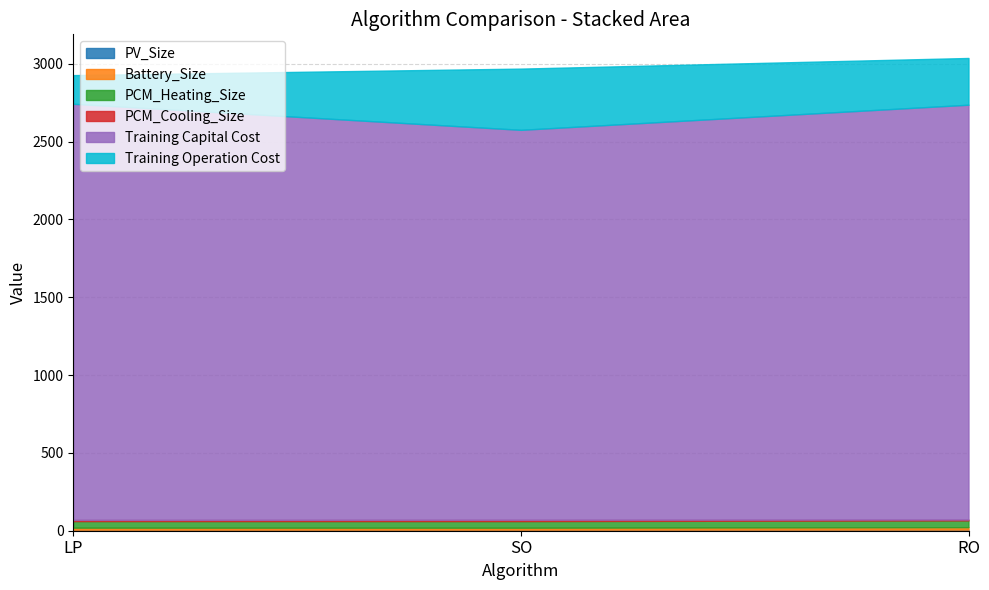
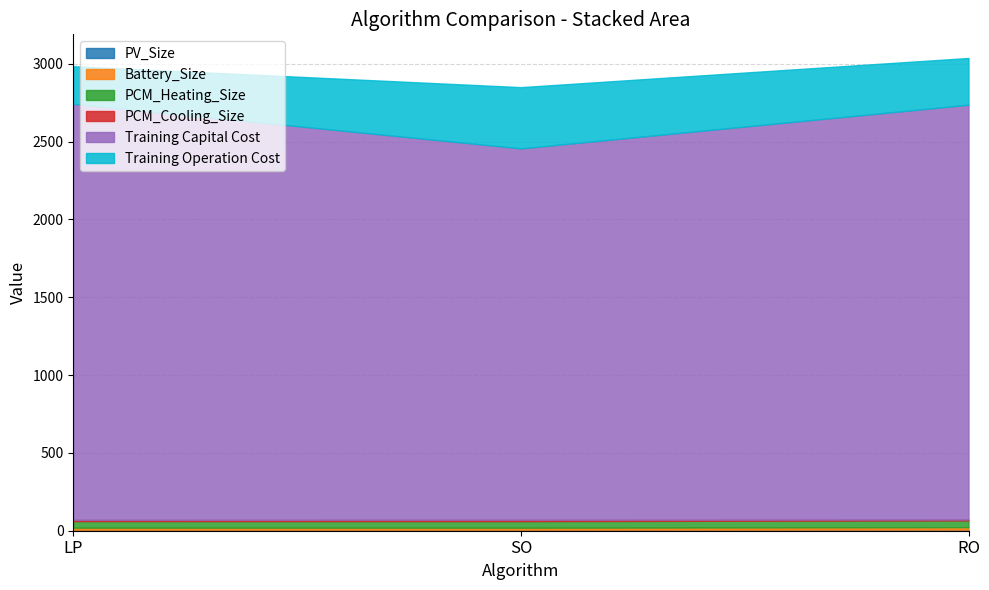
  {
    "Training Capital Cost": {
      "LP": 2670,
-     "SO": 2510,
+     "SO": 2390,
      "RO": 2670
    },
    "Training Operation Cost": {
-     "LP": 180,
+     "LP": 240,
      "SO": 390,
      "RO": 300
    }
  }
